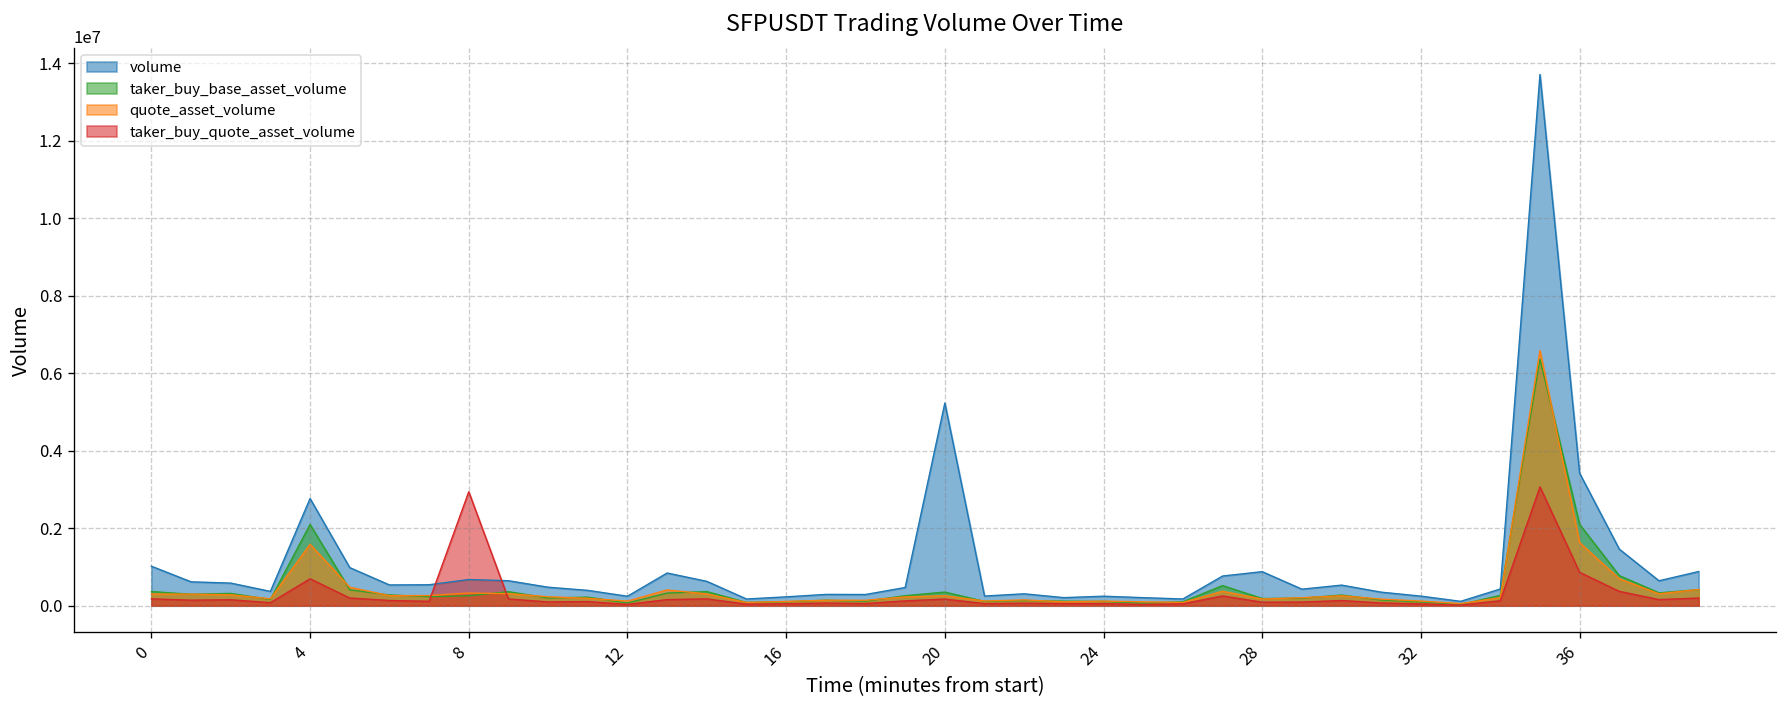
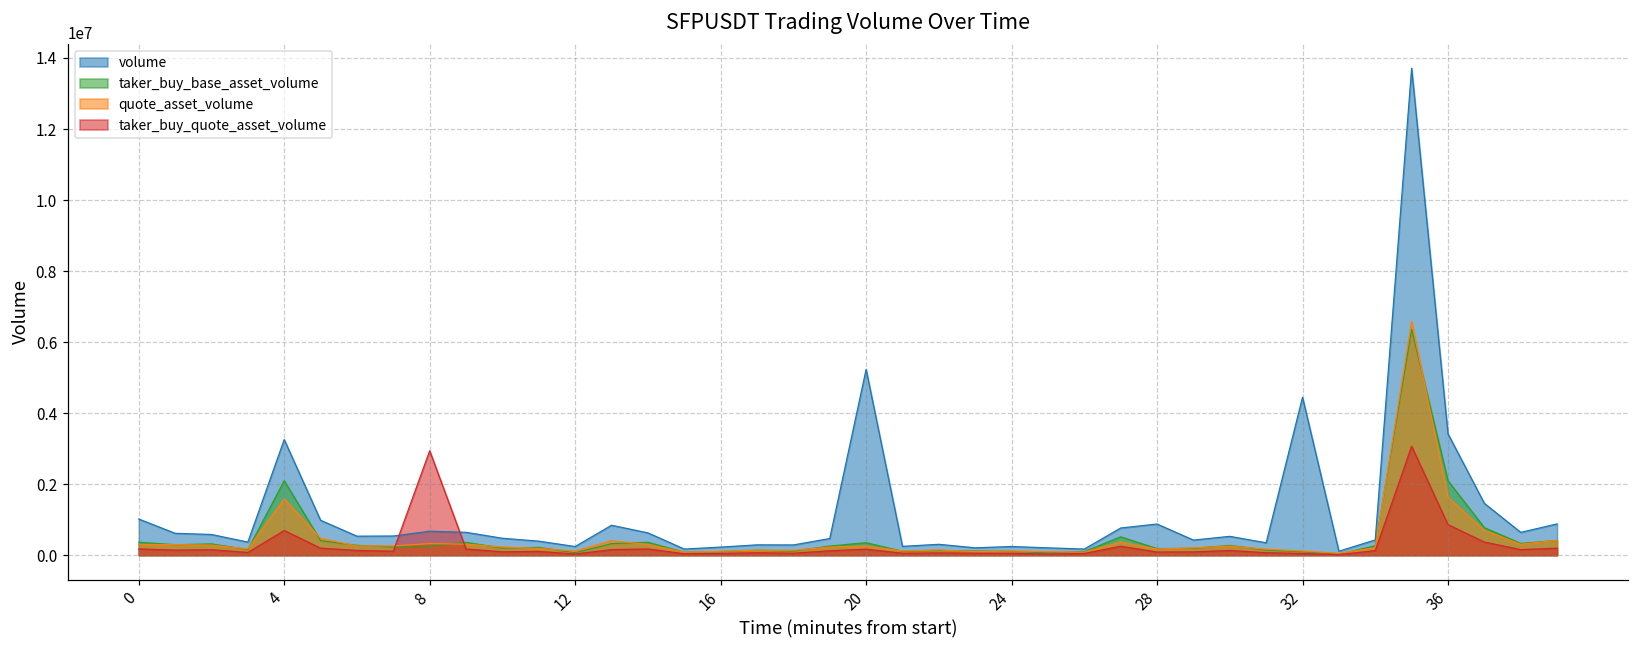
  {
    "volume": {
      "0": 1000000,
-     "4": 2800000,
+     "4": 3300000,
      "8": 700000,
      "12": 200000,
      "16": 200000,
      "20": 5200000,
      "24": 200000,
      "28": 900000,
-     "32": 200000,
+     "32": 4400000,
      "36": 3400000
    },
    "taker_buy_base_asset_volume": {
      "4": 2100000,
      "20": 400000,
      "36": 2100000
    },
    "quote_asset_volume": {
      "4": 1600000,
      "20": 300000,
      "36": 1600000
    },
    "taker_buy_quote_asset_volume": {
      "0": 200000,
      "4": 700000,
      "8": 2900000,
      "20": 200000,
      "28": 100000,
      "36": 900000
    }
  }
